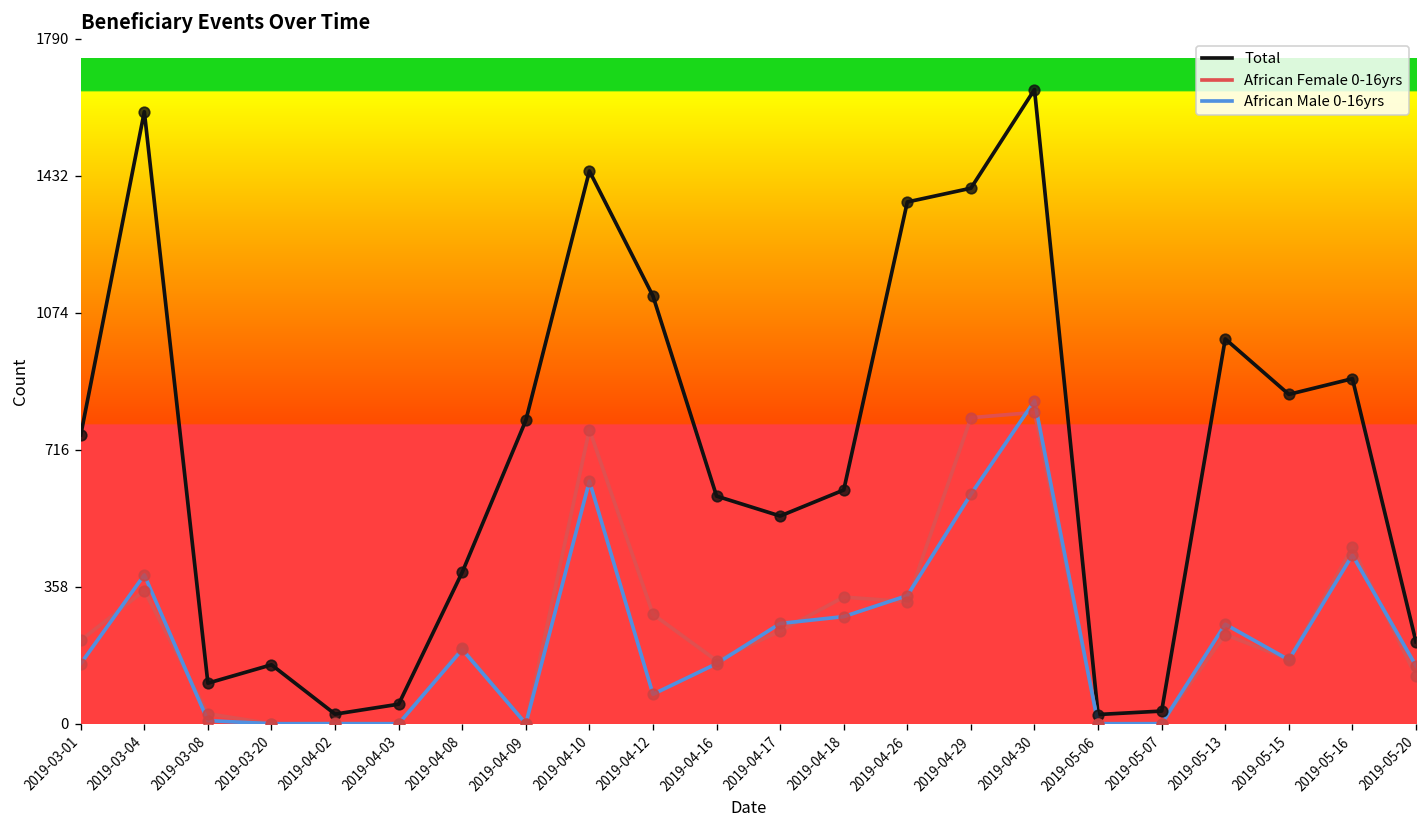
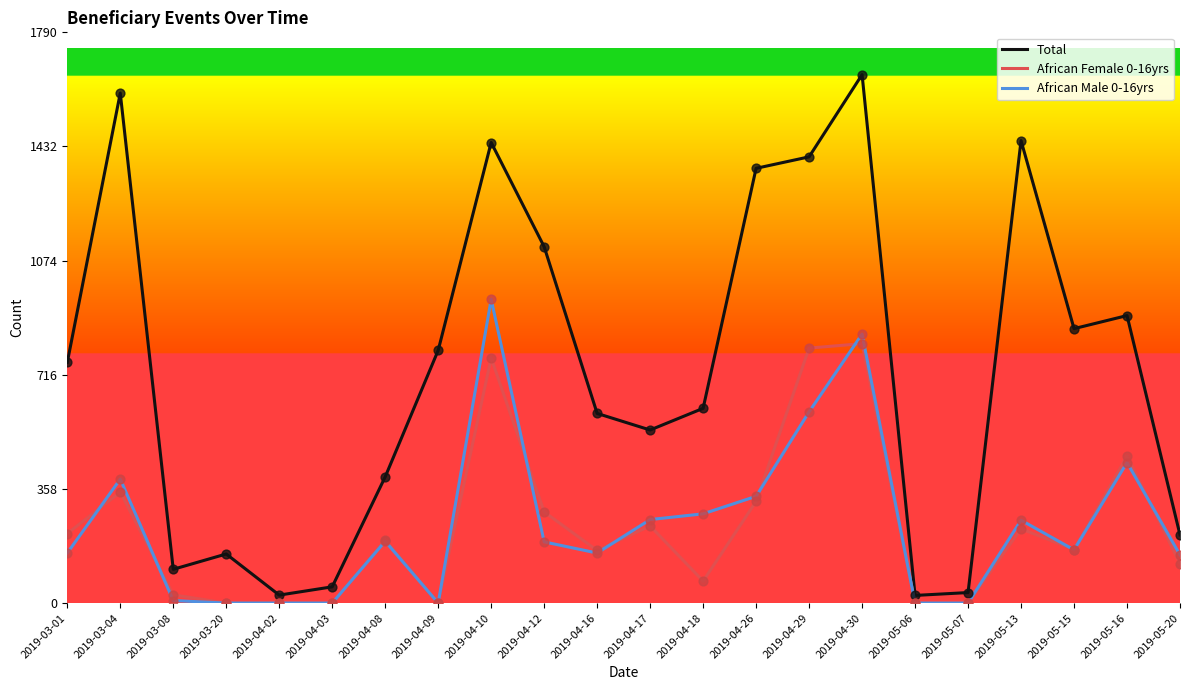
  {
    "Total": {
      "2019-03-01": 760,
      "2019-03-04": 1600,
      "2019-03-08": 110,
      "2019-03-20": 150,
      "2019-04-02": 30,
      "2019-04-03": 50,
      "2019-04-08": 400,
      "2019-04-09": 790,
      "2019-04-10": 1450,
      "2019-04-12": 1120,
      "2019-04-16": 600,
      "2019-04-17": 540,
      "2019-04-18": 610,
      "2019-04-26": 1360,
      "2019-04-29": 1400,
      "2019-04-30": 1660,
      "2019-05-06": 20,
      "2019-05-07": 30,
-     "2019-05-13": 1010,
+     "2019-05-13": 1450,
      "2019-05-15": 860,
      "2019-05-16": 900,
      "2019-05-20": 210
    },
    "African Female 0-16yrs": {
      "2019-03-01": 220,
      "2019-03-04": 350,
      "2019-03-08": 30,
      "2019-04-10": 770,
      "2019-04-12": 290,
      "2019-04-17": 240,
-     "2019-04-18": 330,
+     "2019-04-18": 70,
      "2019-04-26": 320,
      "2019-04-29": 800,
      "2019-04-30": 810,
      "2019-05-13": 230,
      "2019-05-16": 460,
      "2019-05-20": 120
    },
    "African Male 0-16yrs": {
      "2019-03-01": 160,
      "2019-03-04": 390,
      "2019-03-08": 10,
-     "2019-04-10": 630,
-     "2019-04-12": 80,
+     "2019-04-10": 950,
+     "2019-04-12": 190,
      "2019-04-17": 260,
      "2019-04-18": 280,
      "2019-04-26": 340,
      "2019-04-29": 600,
      "2019-04-30": 840,
      "2019-05-13": 260,
      "2019-05-16": 440,
      "2019-05-20": 150
    }
  }
